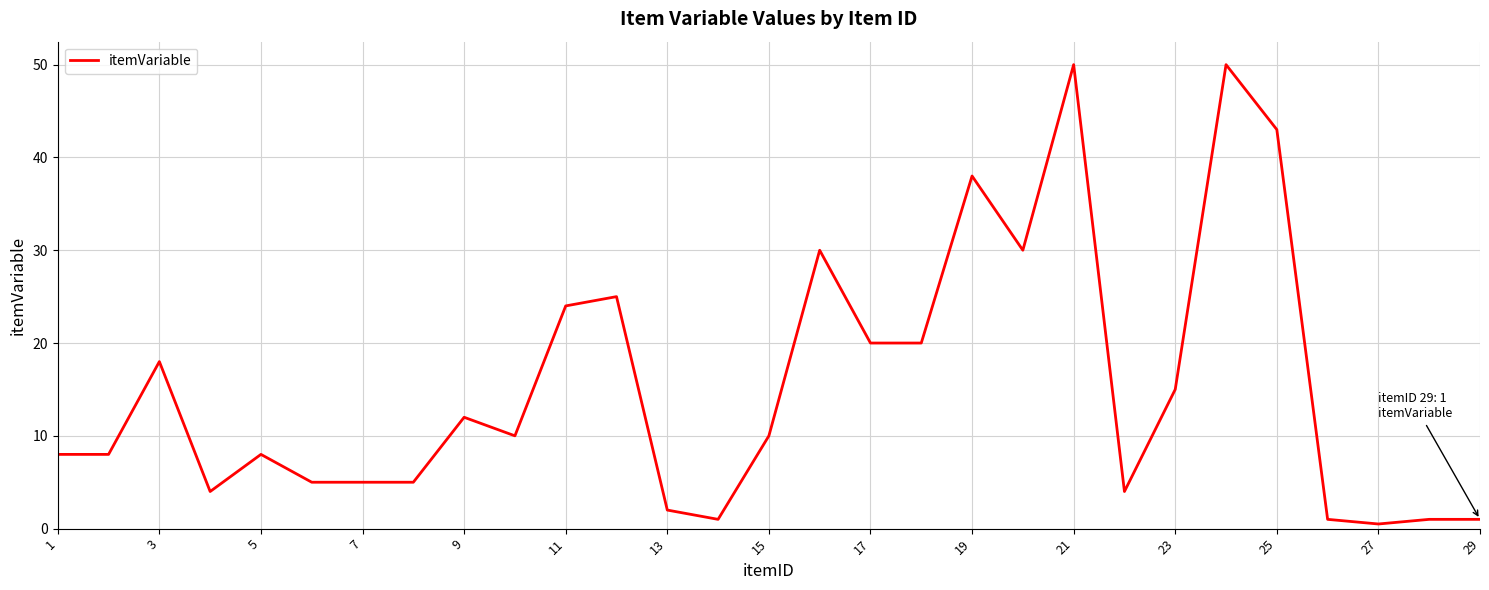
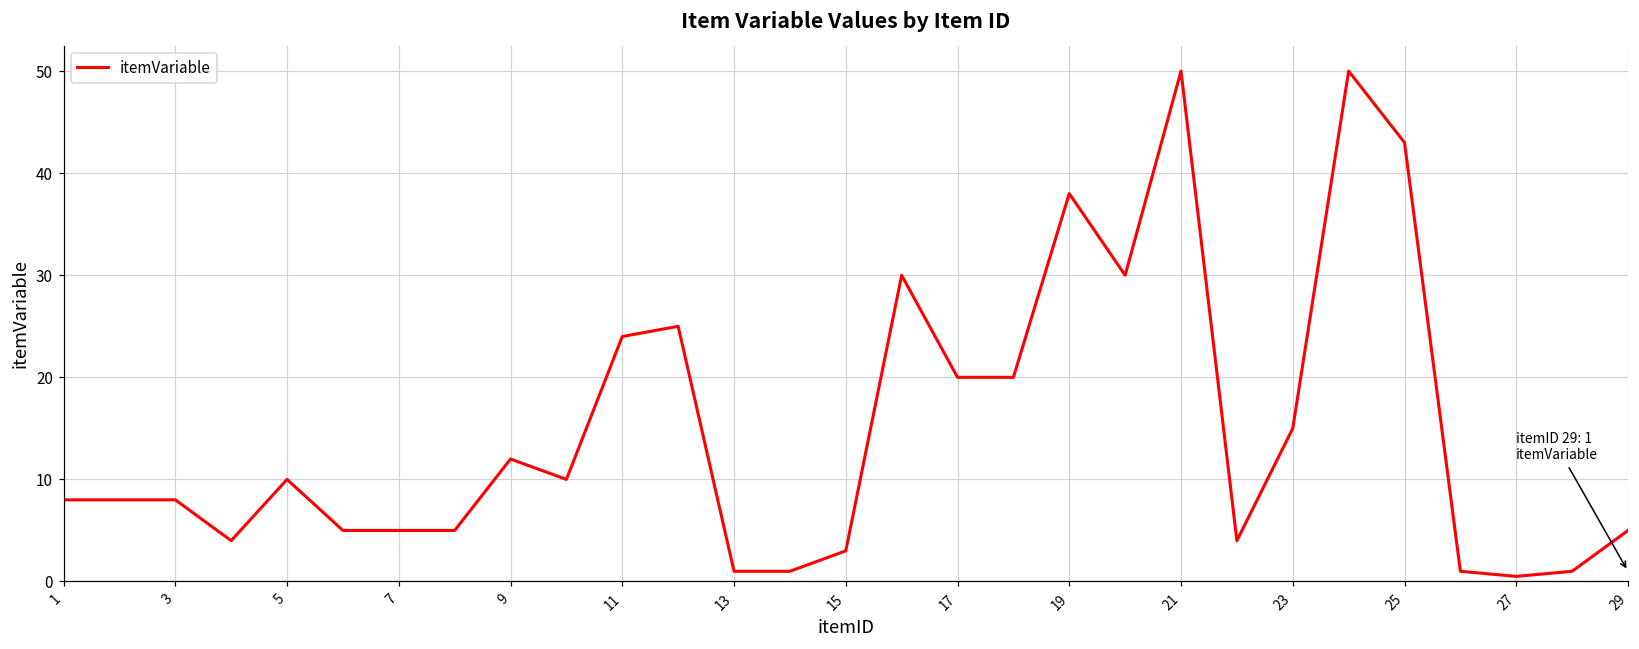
  {
    "1": 8,
-   "3": 18,
-   "5": 8,
+   "3": 8,
+   "5": 10,
    "7": 5,
    "9": 12,
    "11": 24,
-   "13": 2,
-   "15": 10,
+   "13": 1,
+   "15": 3,
    "17": 20,
    "19": 38,
    "21": 50,
    "23": 15,
    "25": 43,
    "27": 1,
-   "29": 1
+   "29": 5
  }
